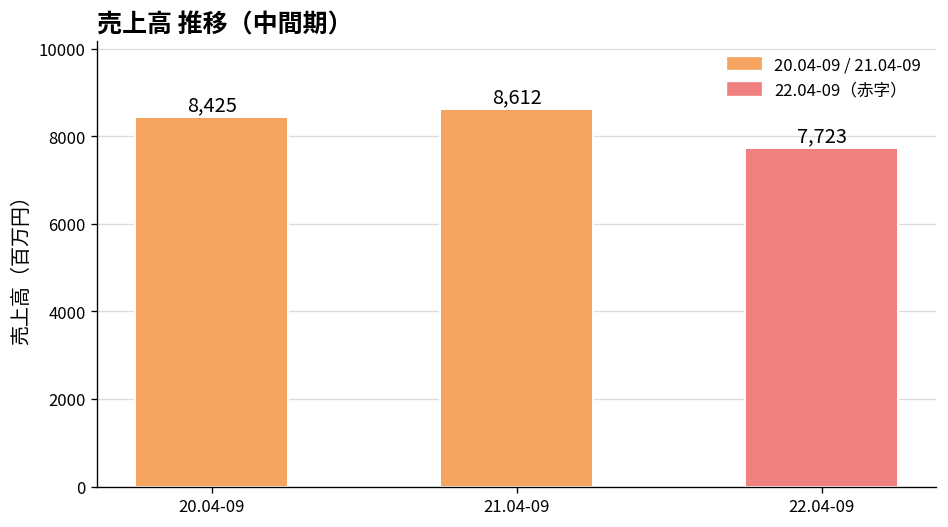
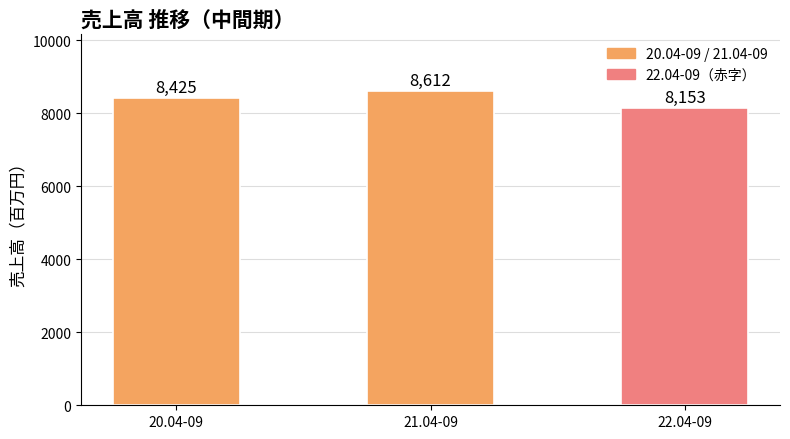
  {
    "20.04-09": "8,425",
    "21.04-09": "8,612",
-   "22.04-09": "7,723"
+   "22.04-09": "8,153"
  }
